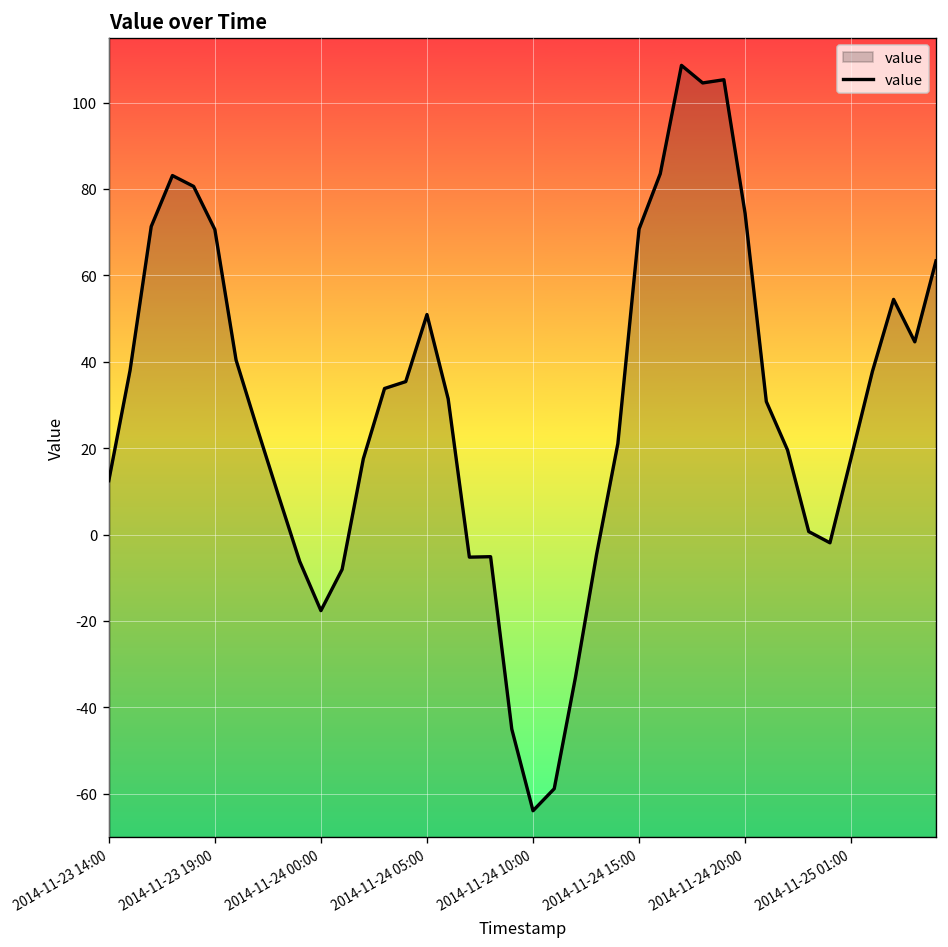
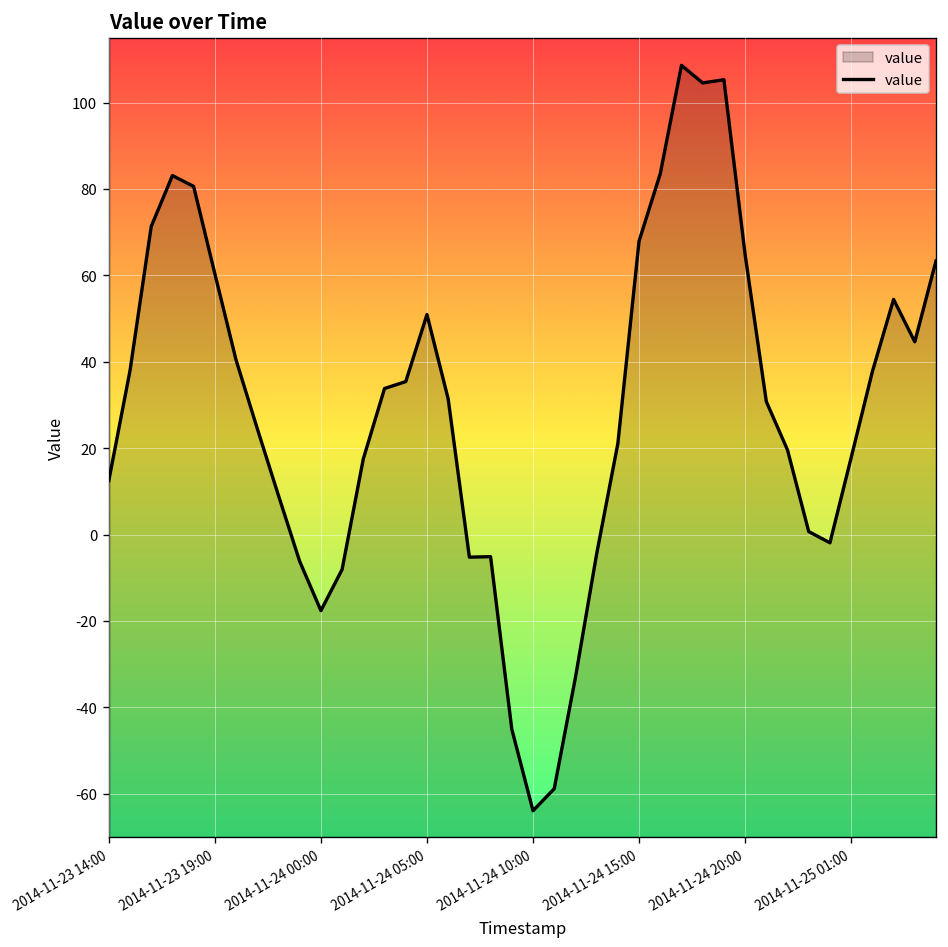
  {
    "2014-11-23 14:00": 12,
-   "2014-11-23 19:00": 71,
+   "2014-11-23 19:00": 60,
    "2014-11-24 00:00": -18,
    "2014-11-24 05:00": 51,
    "2014-11-24 10:00": -64,
-   "2014-11-24 15:00": 71,
-   "2014-11-24 20:00": 74,
+   "2014-11-24 15:00": 68,
+   "2014-11-24 20:00": 65,
    "2014-11-25 01:00": 18
  }
